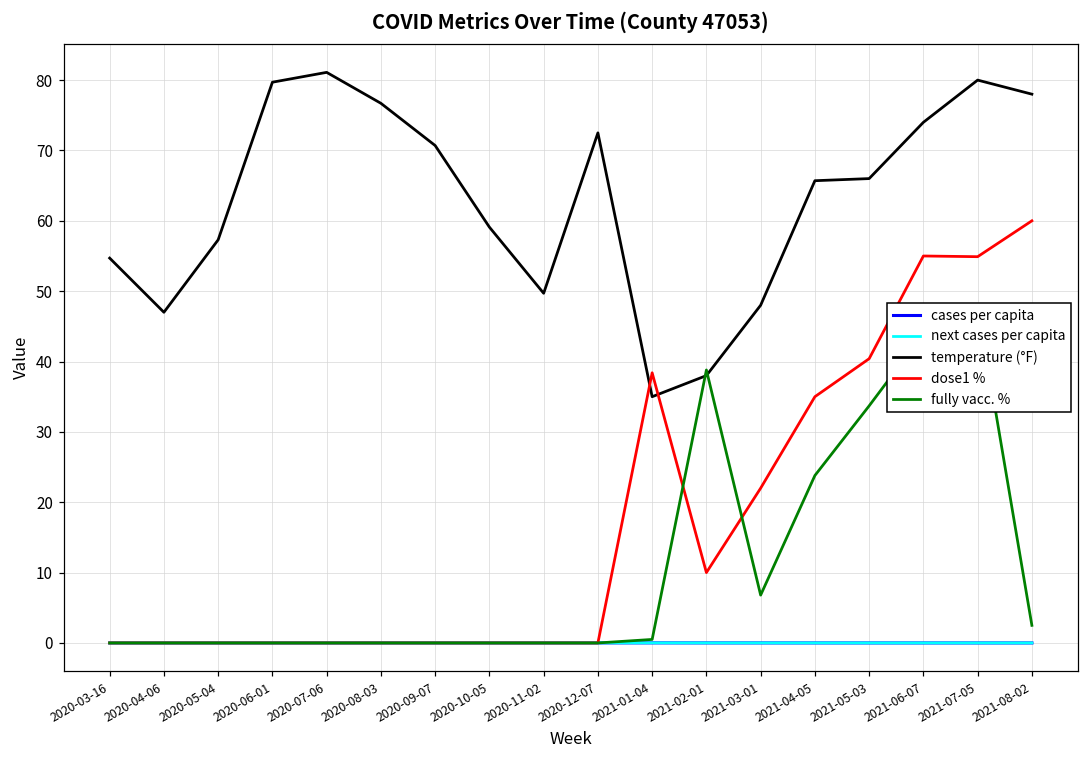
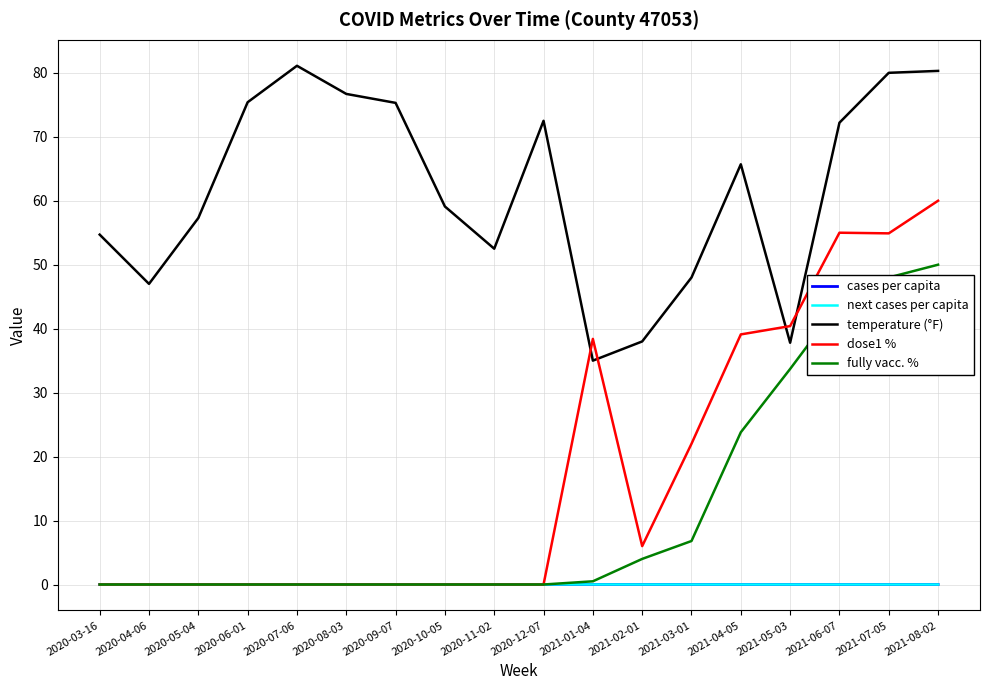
  {
    "next cases per capita": {
      "2021-01-04": 0,
      "2021-02-01": 0,
      "2021-03-01": 0,
      "2021-04-05": 0,
      "2021-05-03": 0,
      "2021-06-07": 0,
      "2021-07-05": 0,
      "2021-08-02": 0
    },
    "temperature (°F)": {
      "2020-03-16": 55,
      "2020-04-06": 47,
      "2020-05-04": 57,
-     "2020-06-01": 80,
+     "2020-06-01": 75,
      "2020-07-06": 81,
      "2020-08-03": 77,
-     "2020-09-07": 71,
+     "2020-09-07": 75,
      "2020-10-05": 59,
-     "2020-11-02": 50,
+     "2020-11-02": 53,
      "2020-12-07": 73,
      "2021-01-04": 35,
      "2021-02-01": 38,
      "2021-03-01": 48,
      "2021-04-05": 66,
-     "2021-05-03": 66,
-     "2021-06-07": 74,
+     "2021-05-03": 38,
+     "2021-06-07": 72,
      "2021-07-05": 80,
-     "2021-08-02": 78
+     "2021-08-02": 80
    },
    "dose1 %": {
      "2021-01-04": 38,
-     "2021-02-01": 10,
+     "2021-02-01": 6,
      "2021-03-01": 22,
-     "2021-04-05": 35,
+     "2021-04-05": 39,
      "2021-05-03": 40,
      "2021-06-07": 55,
      "2021-07-05": 55,
      "2021-08-02": 60
    },
    "fully vacc. %": {
      "2021-01-04": 1,
-     "2021-02-01": 39,
+     "2021-02-01": 4,
      "2021-03-01": 7,
      "2021-04-05": 24,
      "2021-05-03": 34,
-     "2021-08-02": 3
+     "2021-08-02": 50
    }
  }
